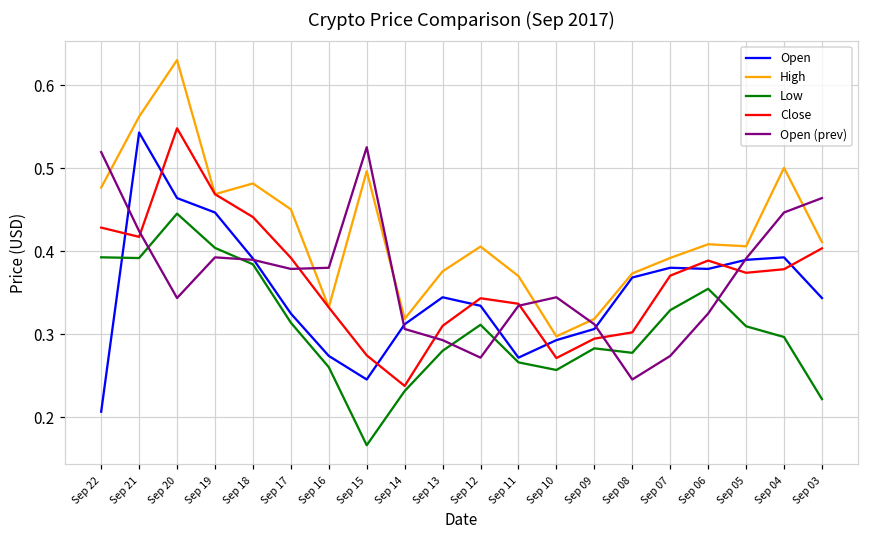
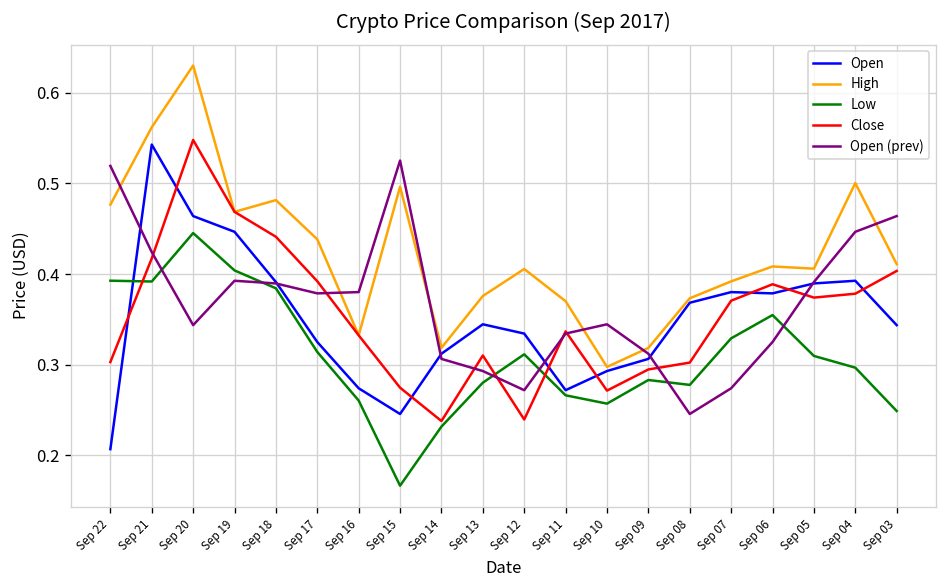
  {
    "Open": {
      "Sep 22": 0.21,
      "Sep 21": 0.54,
      "Sep 20": 0.46,
      "Sep 19": 0.45,
      "Sep 17": 0.33,
      "Sep 16": 0.27,
      "Sep 15": 0.25,
      "Sep 14": 0.31,
      "Sep 13": 0.34,
      "Sep 12": 0.33,
      "Sep 11": 0.27,
      "Sep 10": 0.29,
      "Sep 09": 0.31,
      "Sep 08": 0.37,
      "Sep 07": 0.38,
      "Sep 06": 0.38,
      "Sep 04": 0.39,
      "Sep 03": 0.34
    },
    "High": {
      "Sep 22": 0.48,
      "Sep 21": 0.56,
      "Sep 20": 0.63,
      "Sep 18": 0.48,
-     "Sep 17": 0.45,
+     "Sep 17": 0.44,
      "Sep 15": 0.50,
      "Sep 14": 0.32,
      "Sep 13": 0.38,
      "Sep 12": 0.41,
      "Sep 11": 0.37,
      "Sep 10": 0.30,
      "Sep 09": 0.32,
      "Sep 08": 0.37,
      "Sep 07": 0.39,
      "Sep 06": 0.41,
      "Sep 05": 0.41,
      "Sep 04": 0.50,
      "Sep 03": 0.41
    },
    "Low": {
      "Sep 22": 0.39,
      "Sep 21": 0.39,
      "Sep 20": 0.45,
      "Sep 19": 0.40,
      "Sep 18": 0.38,
      "Sep 17": 0.31,
      "Sep 16": 0.26,
      "Sep 15": 0.17,
      "Sep 14": 0.23,
      "Sep 13": 0.28,
      "Sep 12": 0.31,
      "Sep 11": 0.27,
      "Sep 10": 0.26,
      "Sep 09": 0.28,
      "Sep 08": 0.28,
      "Sep 07": 0.33,
      "Sep 06": 0.35,
      "Sep 05": 0.31,
      "Sep 04": 0.30,
-     "Sep 03": 0.22
+     "Sep 03": 0.25
    },
    "Close": {
-     "Sep 22": 0.43,
+     "Sep 22": 0.30,
      "Sep 21": 0.42,
      "Sep 20": 0.55,
      "Sep 18": 0.44,
      "Sep 17": 0.39,
      "Sep 15": 0.27,
      "Sep 14": 0.24,
      "Sep 13": 0.31,
-     "Sep 12": 0.34,
+     "Sep 12": 0.24,
      "Sep 10": 0.27,
      "Sep 09": 0.29,
      "Sep 08": 0.30,
      "Sep 07": 0.37,
      "Sep 06": 0.39,
      "Sep 05": 0.37,
      "Sep 04": 0.38,
      "Sep 03": 0.40
    },
    "Open (prev)": {
      "Sep 22": 0.52,
      "Sep 21": 0.42,
      "Sep 20": 0.34,
      "Sep 19": 0.39,
      "Sep 17": 0.38,
      "Sep 16": 0.38,
      "Sep 15": 0.53,
      "Sep 14": 0.31,
      "Sep 13": 0.29,
      "Sep 12": 0.27,
      "Sep 10": 0.34,
      "Sep 09": 0.31,
      "Sep 08": 0.25,
      "Sep 07": 0.27,
      "Sep 06": 0.33,
      "Sep 04": 0.45,
      "Sep 03": 0.46
    }
  }
